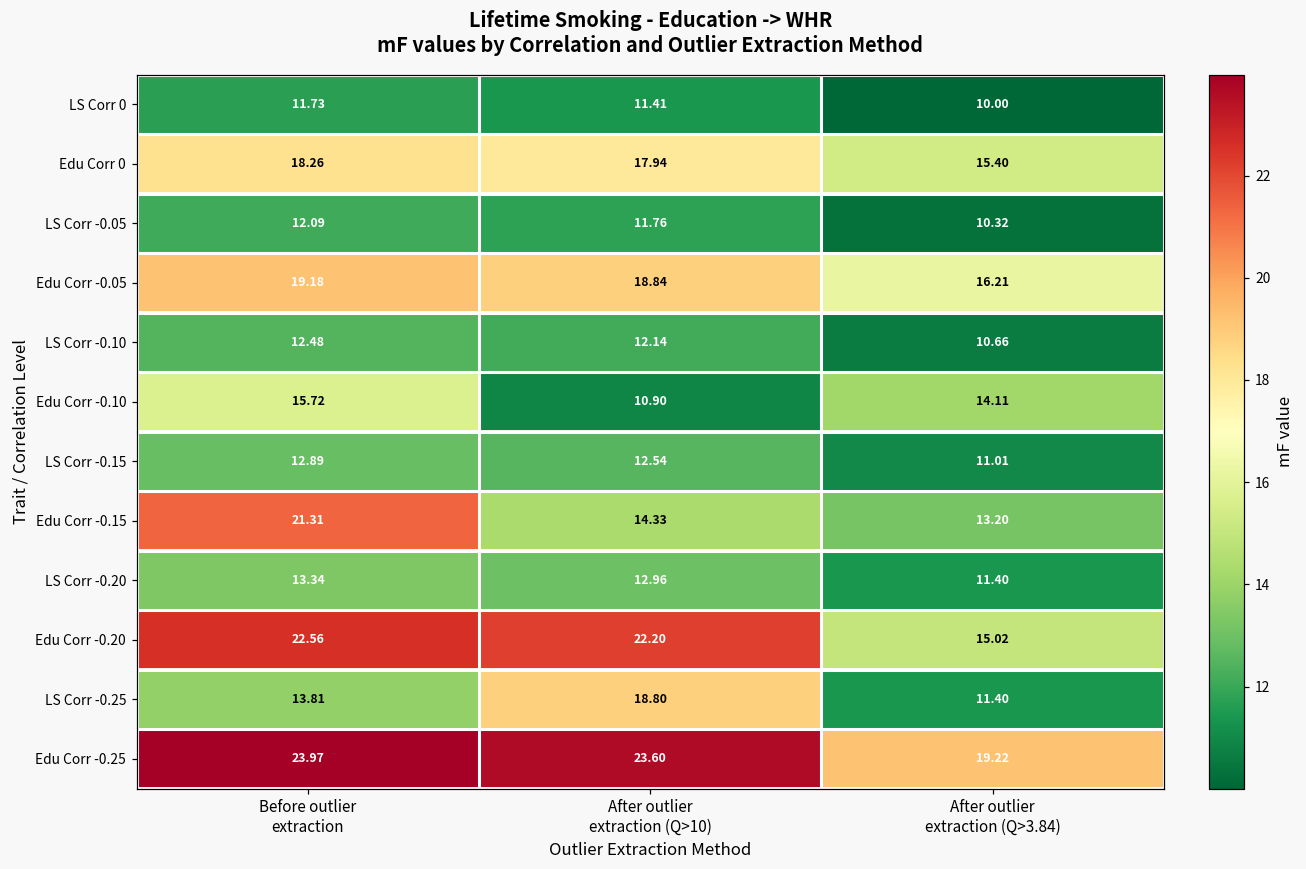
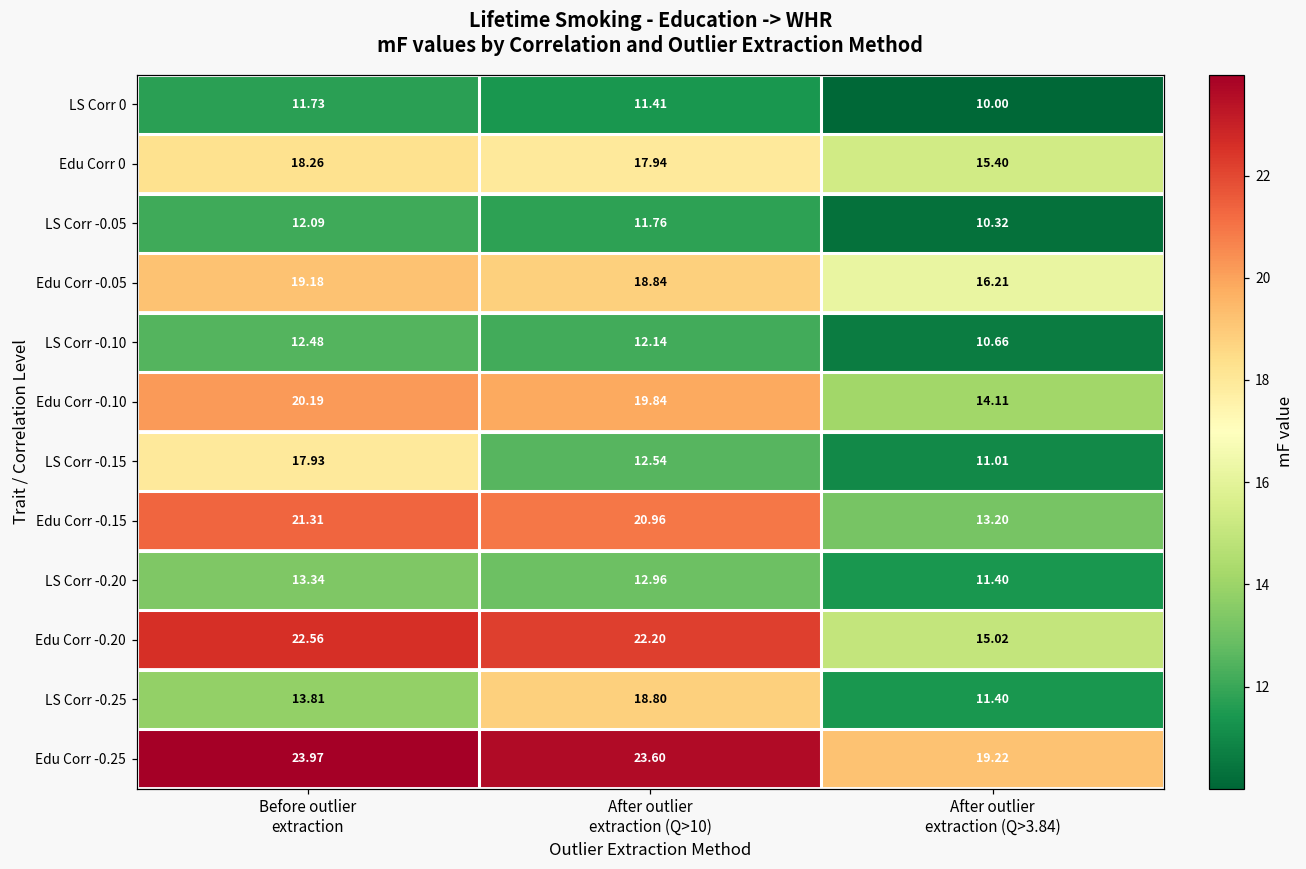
  {
    "LS Corr 0": {
      "Before outlier extraction": 11.73,
      "After outlier extraction (Q>10)": 11.41,
      "After outlier extraction (Q>3.84)": 10.00
    },
    "Edu Corr 0": {
      "Before outlier extraction": 18.26,
      "After outlier extraction (Q>10)": 17.94,
      "After outlier extraction (Q>3.84)": 15.40
    },
    "LS Corr -0.05": {
      "Before outlier extraction": 12.09,
      "After outlier extraction (Q>10)": 11.76,
      "After outlier extraction (Q>3.84)": 10.32
    },
    "Edu Corr -0.05": {
      "Before outlier extraction": 19.18,
      "After outlier extraction (Q>10)": 18.84,
      "After outlier extraction (Q>3.84)": 16.21
    },
    "LS Corr -0.10": {
      "Before outlier extraction": 12.48,
      "After outlier extraction (Q>10)": 12.14,
      "After outlier extraction (Q>3.84)": 10.66
    },
    "Edu Corr -0.10": {
-     "Before outlier extraction": 15.72,
-     "After outlier extraction (Q>10)": 10.90,
+     "Before outlier extraction": 20.19,
+     "After outlier extraction (Q>10)": 19.84,
      "After outlier extraction (Q>3.84)": 14.11
    },
    "LS Corr -0.15": {
-     "Before outlier extraction": 12.89,
+     "Before outlier extraction": 17.93,
      "After outlier extraction (Q>10)": 12.54,
      "After outlier extraction (Q>3.84)": 11.01
    },
    "Edu Corr -0.15": {
      "Before outlier extraction": 21.31,
-     "After outlier extraction (Q>10)": 14.33,
+     "After outlier extraction (Q>10)": 20.96,
      "After outlier extraction (Q>3.84)": 13.20
    },
    "LS Corr -0.20": {
      "Before outlier extraction": 13.34,
      "After outlier extraction (Q>10)": 12.96,
      "After outlier extraction (Q>3.84)": 11.40
    },
    "Edu Corr -0.20": {
      "Before outlier extraction": 22.56,
      "After outlier extraction (Q>10)": 22.20,
      "After outlier extraction (Q>3.84)": 15.02
    },
    "LS Corr -0.25": {
      "Before outlier extraction": 13.81,
      "After outlier extraction (Q>10)": 18.80,
      "After outlier extraction (Q>3.84)": 11.40
    },
    "Edu Corr -0.25": {
      "Before outlier extraction": 23.97,
      "After outlier extraction (Q>10)": 23.60,
      "After outlier extraction (Q>3.84)": 19.22
    }
  }
